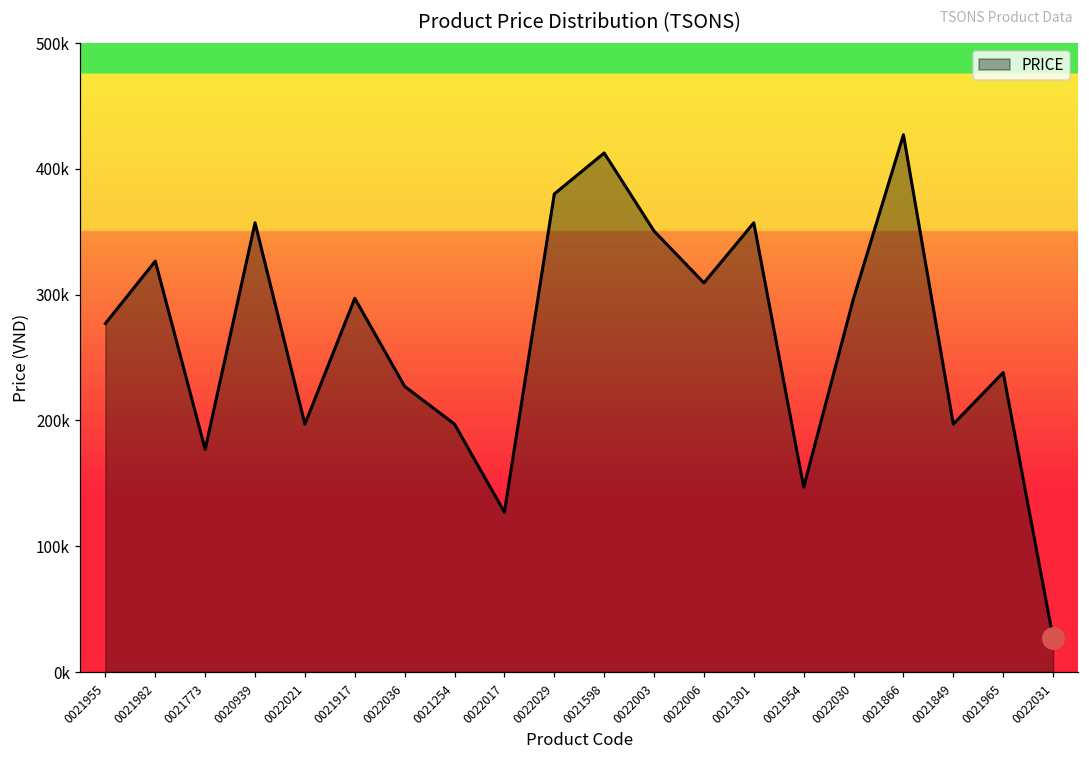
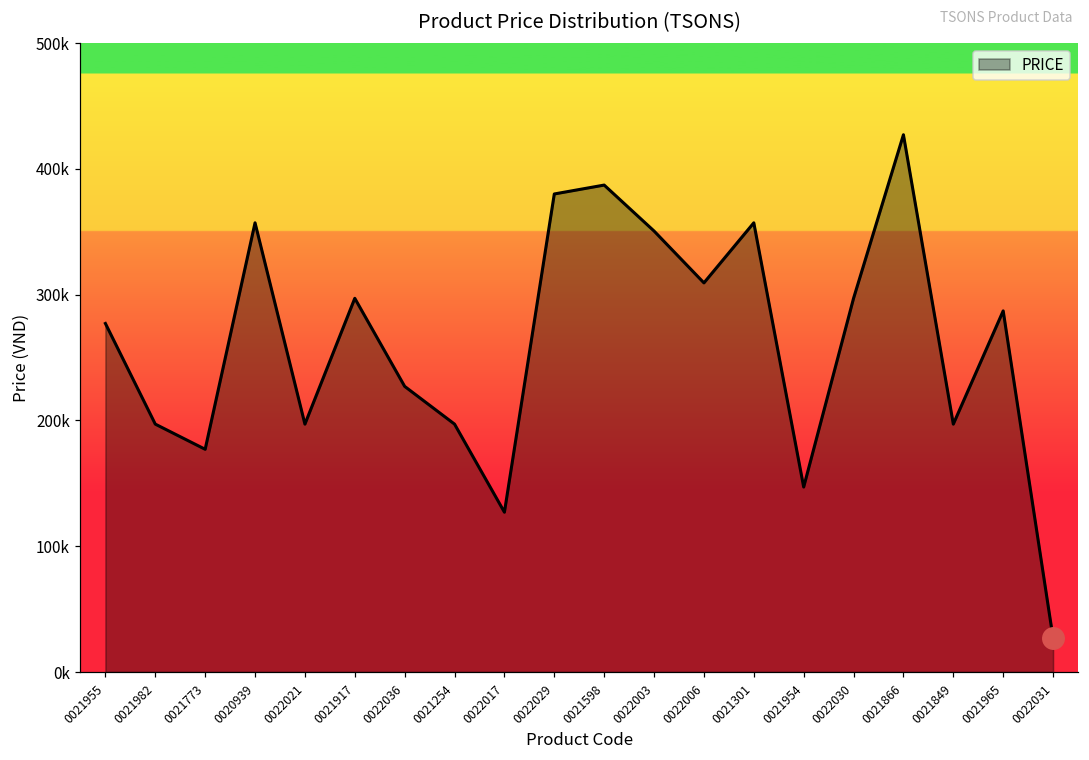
  {
    "PRICE": {
      "0021955": 277000,
-     "0021982": 327000,
+     "0021982": 197000,
      "0021773": 177000,
      "0020939": 357000,
      "0022021": 197000,
      "0021917": 297000,
      "0022036": 227000,
      "0021254": 197000,
      "0022017": 127000,
      "0022029": 380000,
-     "0021598": 413000,
+     "0021598": 387000,
      "0022003": 350000,
      "0022006": 309000,
      "0021301": 357000,
      "0021954": 147000,
      "0022030": 297000,
      "0021866": 427000,
      "0021849": 197000,
-     "0021965": 238000
+     "0021965": 287000
    }
  }
